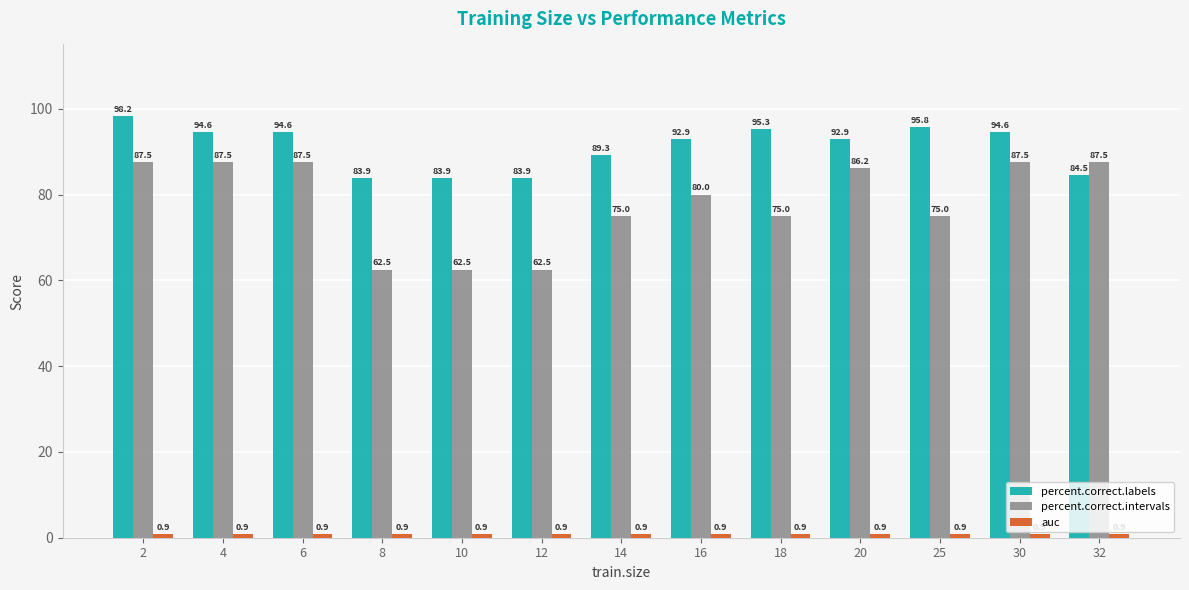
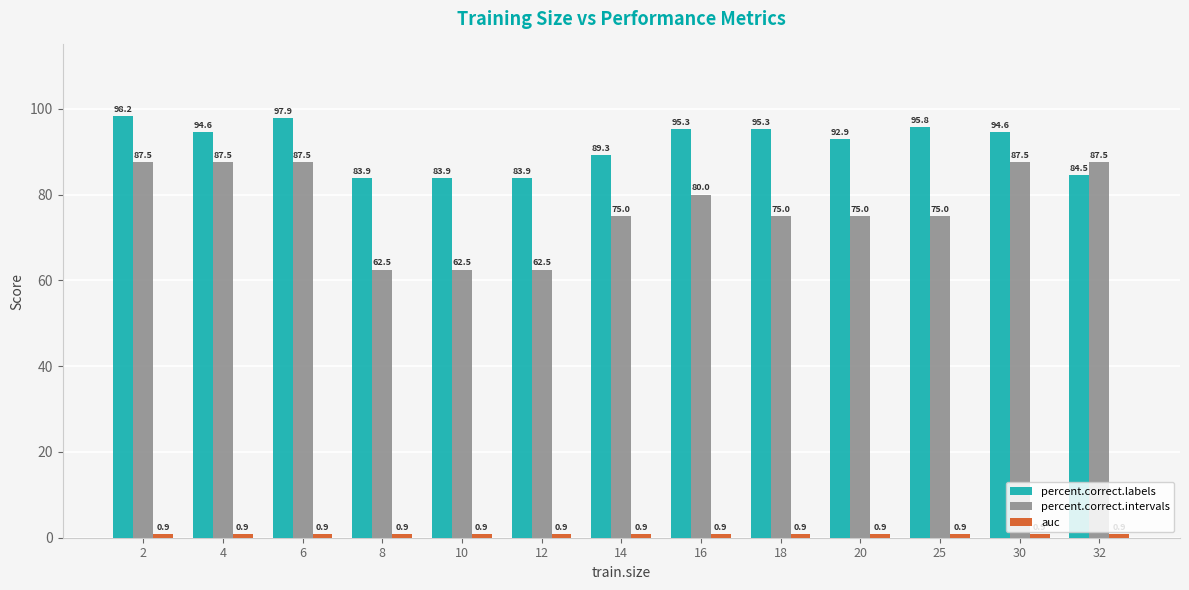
  {
    "percent.correct.labels": {
      "2": 98.2,
      "4": 94.6,
-     "6": 94.6,
+     "6": 97.9,
      "8": 83.9,
      "10": 83.9,
      "12": 83.9,
      "14": 89.3,
-     "16": 92.9,
+     "16": 95.3,
      "18": 95.3,
      "20": 92.9,
      "25": 95.8,
      "30": 94.6,
      "32": 84.5
    },
    "percent.correct.intervals": {
      "2": 87.5,
      "4": 87.5,
      "6": 87.5,
      "8": 62.5,
      "10": 62.5,
      "12": 62.5,
      "14": 75.0,
      "16": 80.0,
      "18": 75.0,
-     "20": 86.2,
+     "20": 75.0,
      "25": 75.0,
      "30": 87.5,
      "32": 87.5
    },
    "auc": {
      "2": 0.9,
      "4": 0.9,
      "6": 0.9,
      "8": 0.9,
      "10": 0.9,
      "12": 0.9,
      "14": 0.9,
      "16": 0.9,
      "18": 0.9,
      "20": 0.9,
      "25": 0.9
    }
  }
